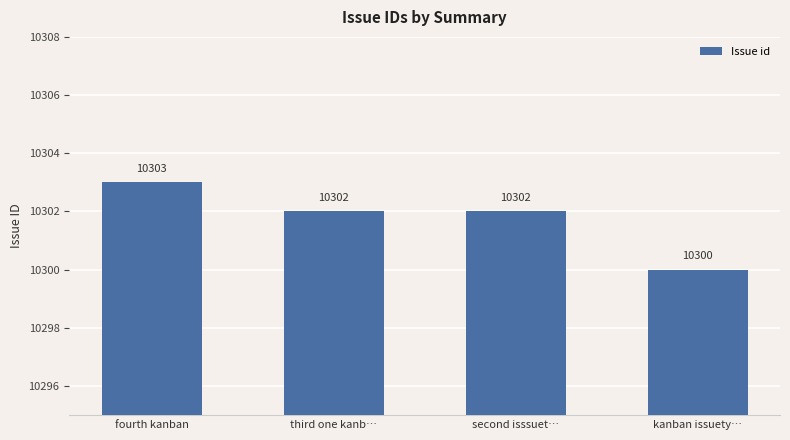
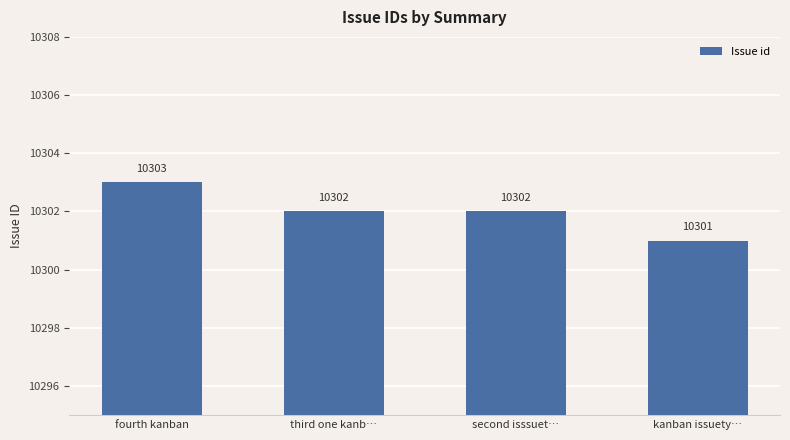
  {
    "fourth kanban": 10303,
    "third one kanb…": 10302,
    "second isssuet…": 10302,
-   "kanban issuety…": 10300
+   "kanban issuety…": 10301
  }
